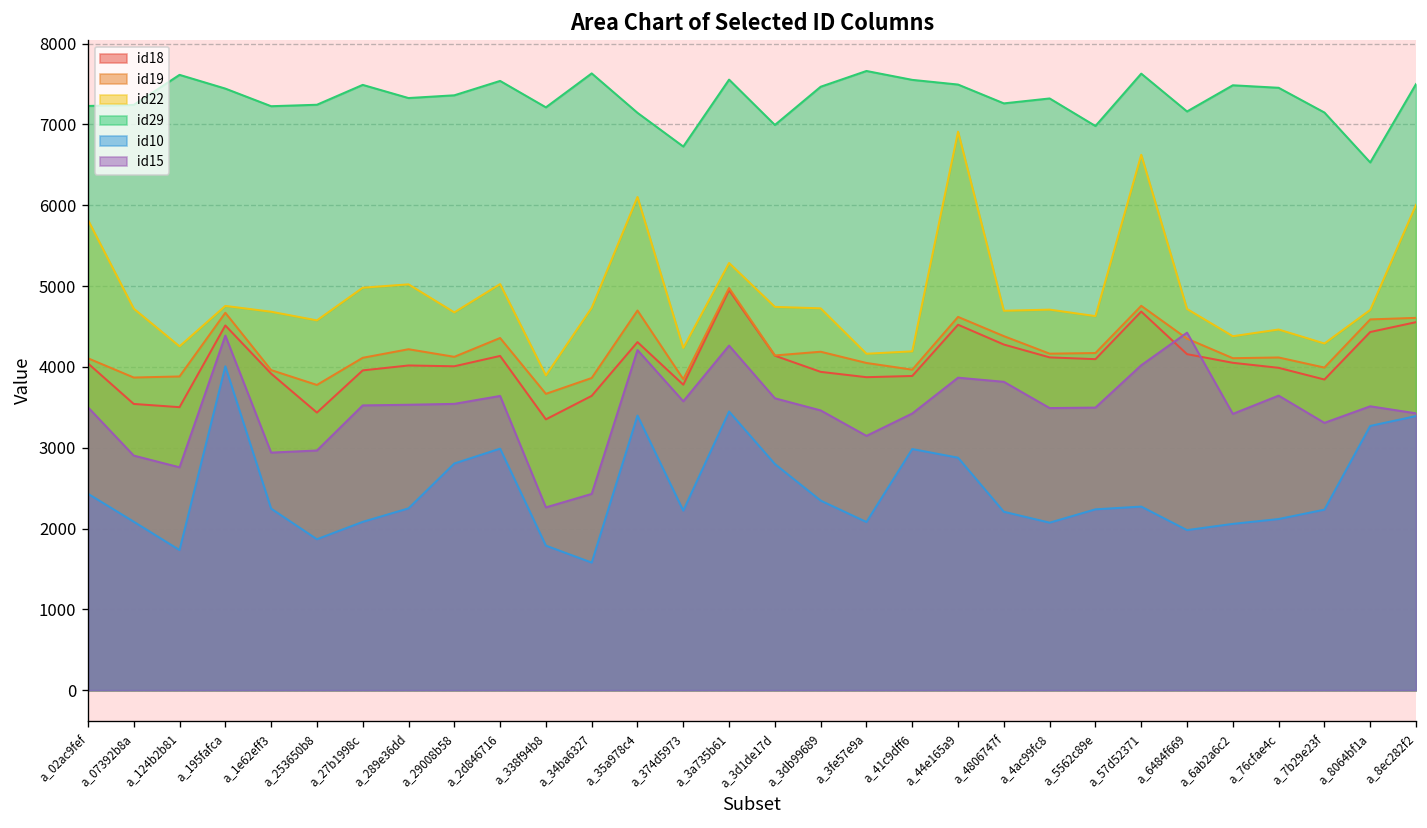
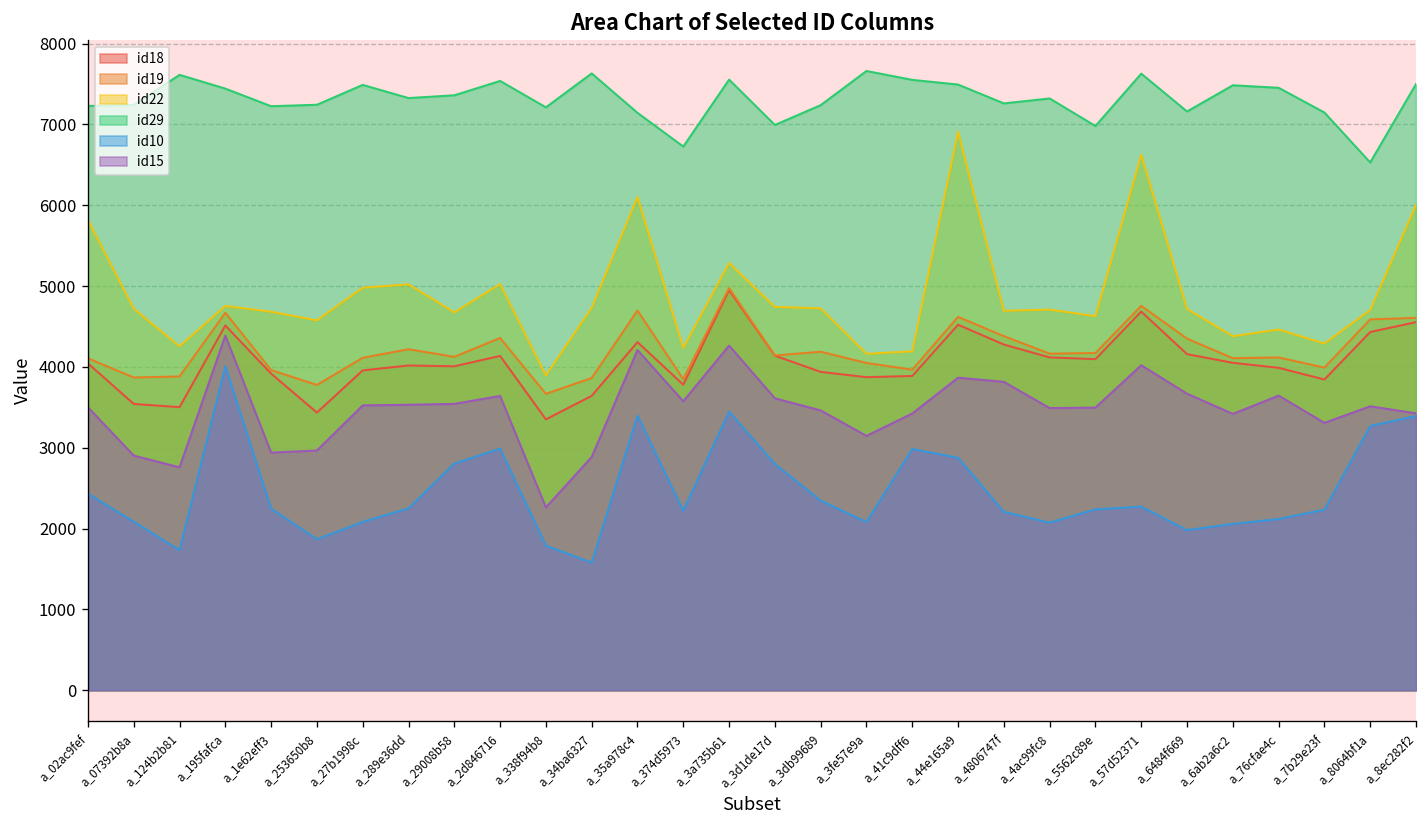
  {
    "id29": {
      "a_02ac9fef": 7200,
      "a_124b2b81": 7600,
      "a_195fafca": 7400,
      "a_1e62eff3": 7200,
      "a_253650b8": 7200,
      "a_27b1998c": 7500,
      "a_289e36dd": 7300,
      "a_29008b58": 7400,
      "a_2d846716": 7500,
      "a_338f94b8": 7200,
      "a_34ba6327": 7600,
      "a_35a978c4": 7100,
      "a_374d5973": 6700,
      "a_3a735b61": 7600,
      "a_3d1de17d": 7000,
-     "a_3db99689": 7500,
+     "a_3db99689": 7200,
      "a_3fe57e9a": 7700,
      "a_41c9dff6": 7600,
      "a_44e165a9": 7500,
      "a_4806747f": 7300,
      "a_4ac99fc8": 7300,
      "a_5562c89e": 7000,
      "a_57d52371": 7600,
      "a_6484f669": 7200,
      "a_6ab2a6c2": 7500,
      "a_76cfae4c": 7500,
      "a_7b29e23f": 7100,
      "a_8064bf1a": 6500,
      "a_8ec282f2": 7500
    },
    "id10": {
      "a_02ac9fef": 2400,
      "a_07392b8a": 2100,
      "a_124b2b81": 1700,
      "a_195fafca": 4000,
      "a_1e62eff3": 2200,
      "a_253650b8": 1900,
      "a_27b1998c": 2100,
      "a_289e36dd": 2300,
      "a_29008b58": 2800,
      "a_2d846716": 3000,
      "a_338f94b8": 1800,
      "a_34ba6327": 1600,
      "a_35a978c4": 3400,
      "a_374d5973": 2200,
      "a_3a735b61": 3400,
      "a_3d1de17d": 2800,
      "a_3db99689": 2300,
      "a_3fe57e9a": 2100,
      "a_41c9dff6": 3000,
      "a_44e165a9": 2900,
      "a_4806747f": 2200,
      "a_4ac99fc8": 2100,
      "a_5562c89e": 2200,
      "a_57d52371": 2300,
      "a_6484f669": 2000,
      "a_6ab2a6c2": 2100,
      "a_76cfae4c": 2100,
      "a_7b29e23f": 2200,
      "a_8064bf1a": 3300
    },
    "id15": {
      "a_02ac9fef": 3500,
      "a_07392b8a": 2900,
      "a_124b2b81": 2800,
      "a_195fafca": 4400,
      "a_1e62eff3": 2900,
      "a_253650b8": 3000,
      "a_27b1998c": 3500,
      "a_289e36dd": 3500,
      "a_29008b58": 3500,
      "a_2d846716": 3600,
      "a_338f94b8": 2300,
-     "a_34ba6327": 2400,
+     "a_34ba6327": 2900,
      "a_35a978c4": 4200,
      "a_374d5973": 3600,
      "a_3a735b61": 4300,
      "a_3d1de17d": 3600,
      "a_3db99689": 3500,
      "a_3fe57e9a": 3100,
      "a_41c9dff6": 3400,
      "a_44e165a9": 3900,
      "a_4806747f": 3800,
      "a_4ac99fc8": 3500,
      "a_5562c89e": 3500,
      "a_57d52371": 4000,
-     "a_6484f669": 4400,
+     "a_6484f669": 3700,
      "a_6ab2a6c2": 3400,
      "a_76cfae4c": 3600,
      "a_7b29e23f": 3300,
      "a_8064bf1a": 3500
    }
  }
